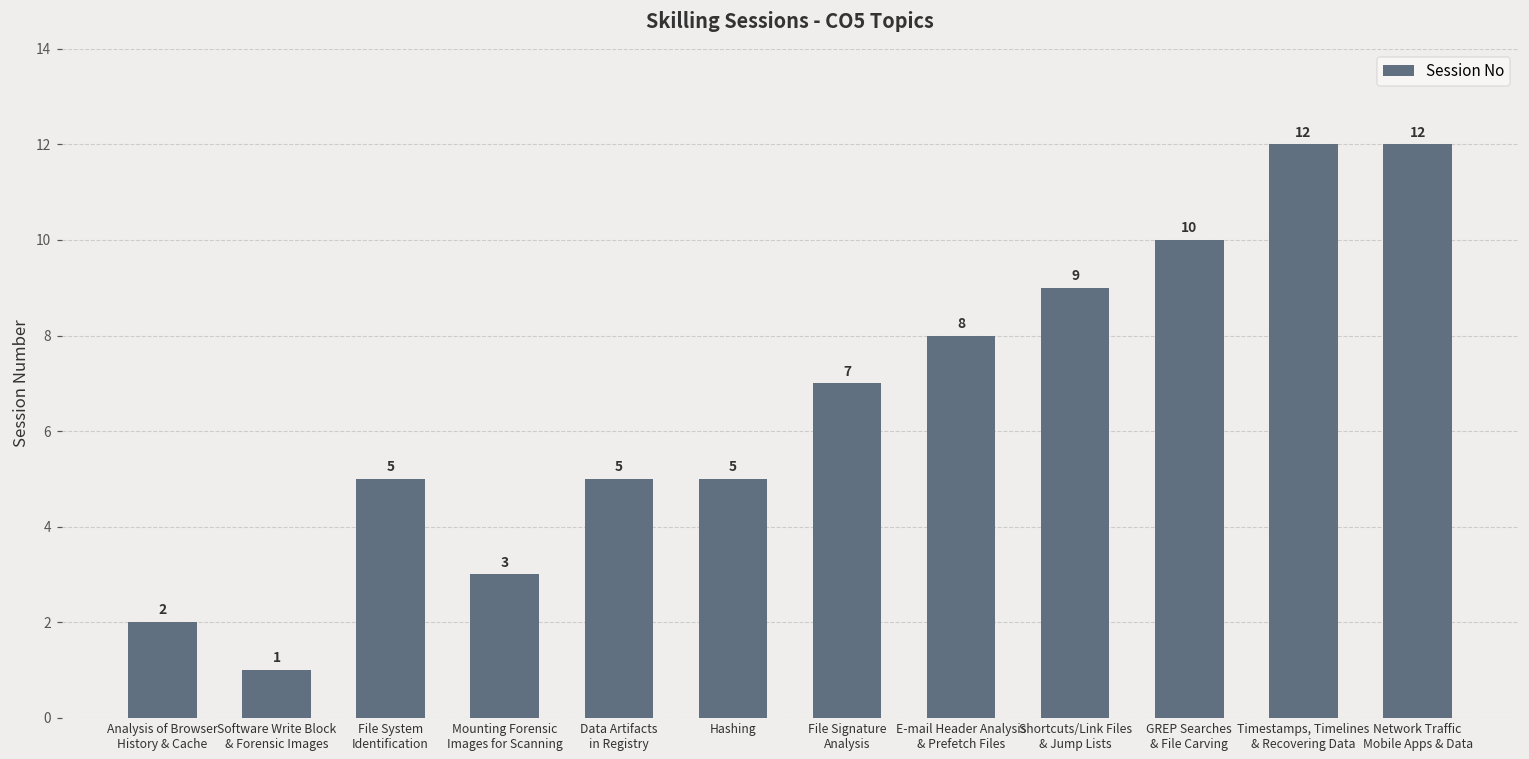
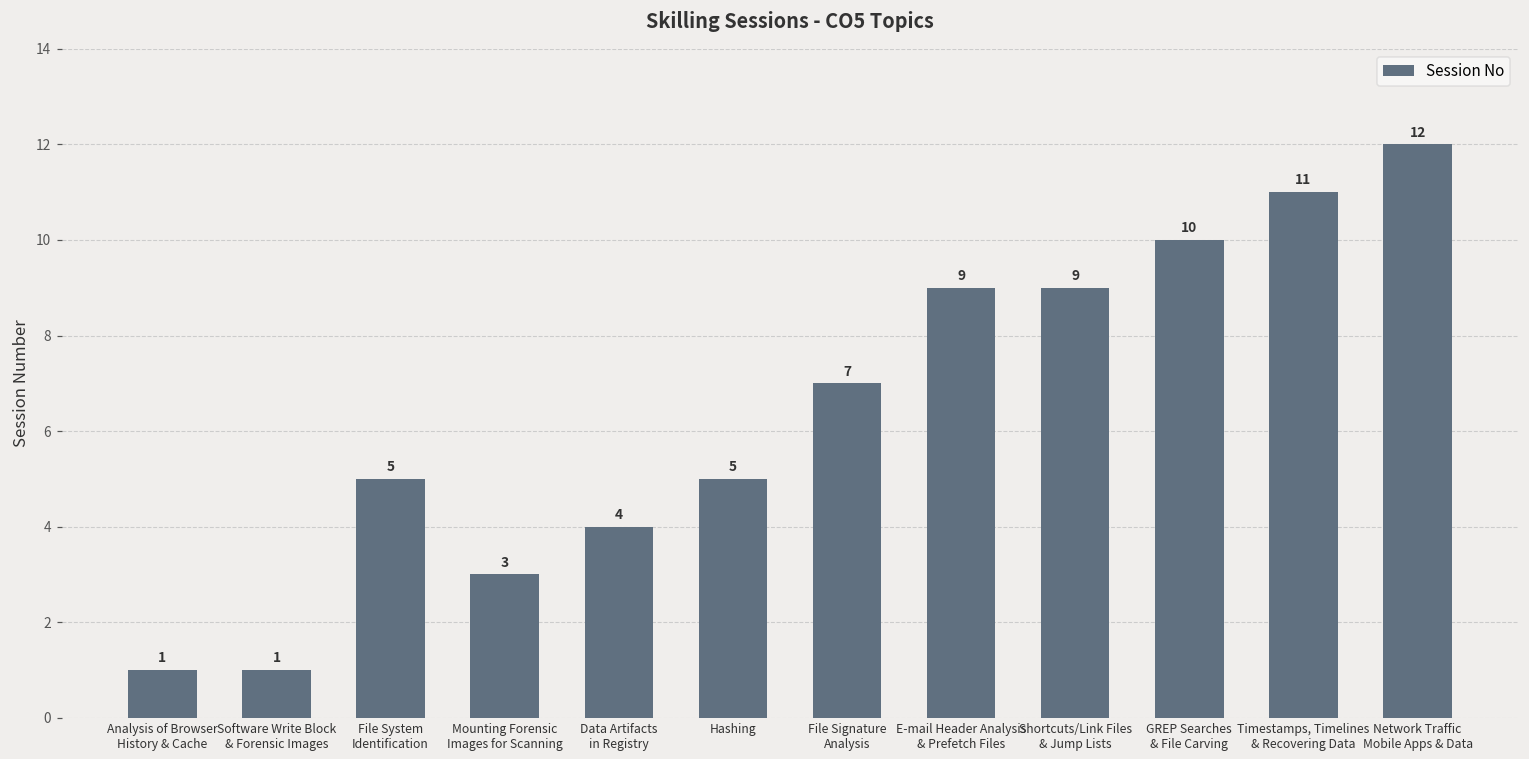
  {
-   "Analysis of Browser History & Cache": 2,
+   "Analysis of Browser History & Cache": 1,
    "Software Write Block & Forensic Images": 1,
    "File System Identification": 5,
    "Mounting Forensic Images for Scanning": 3,
-   "Data Artifacts in Registry": 5,
+   "Data Artifacts in Registry": 4,
    "Hashing": 5,
    "File Signature Analysis": 7,
-   "E-mail Header Analysis & Prefetch Files": 8,
+   "E-mail Header Analysis & Prefetch Files": 9,
    "Shortcuts/Link Files & Jump Lists": 9,
    "GREP Searches & File Carving": 10,
-   "Timestamps, Timelines & Recovering Data": 12,
+   "Timestamps, Timelines & Recovering Data": 11,
    "Network Traffic Mobile Apps & Data": 12
  }
